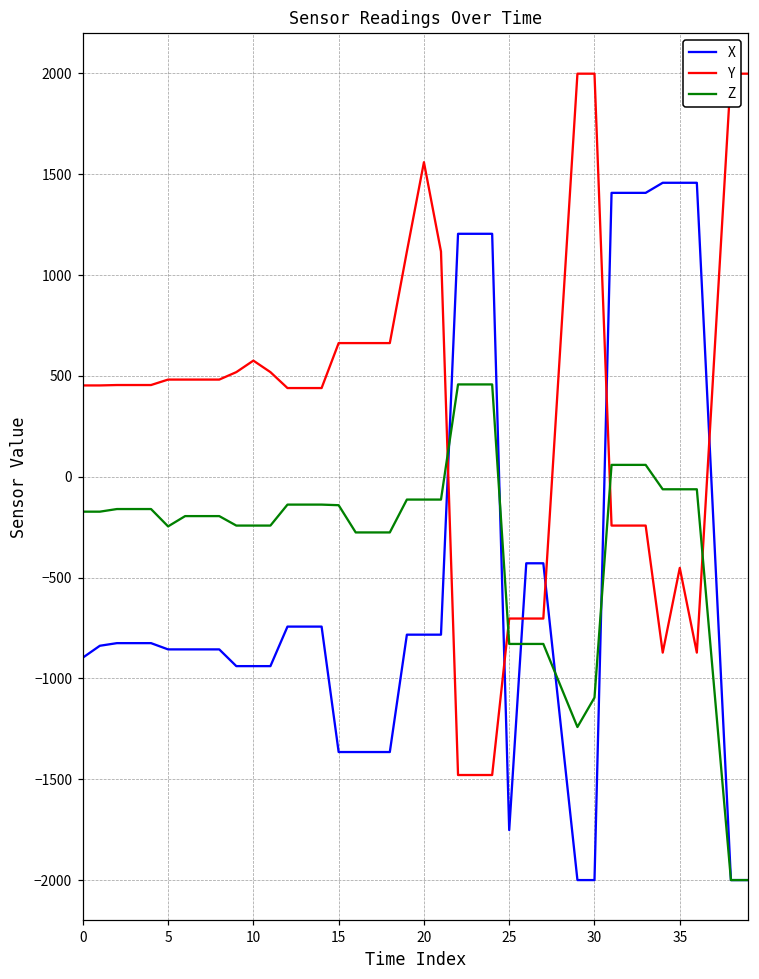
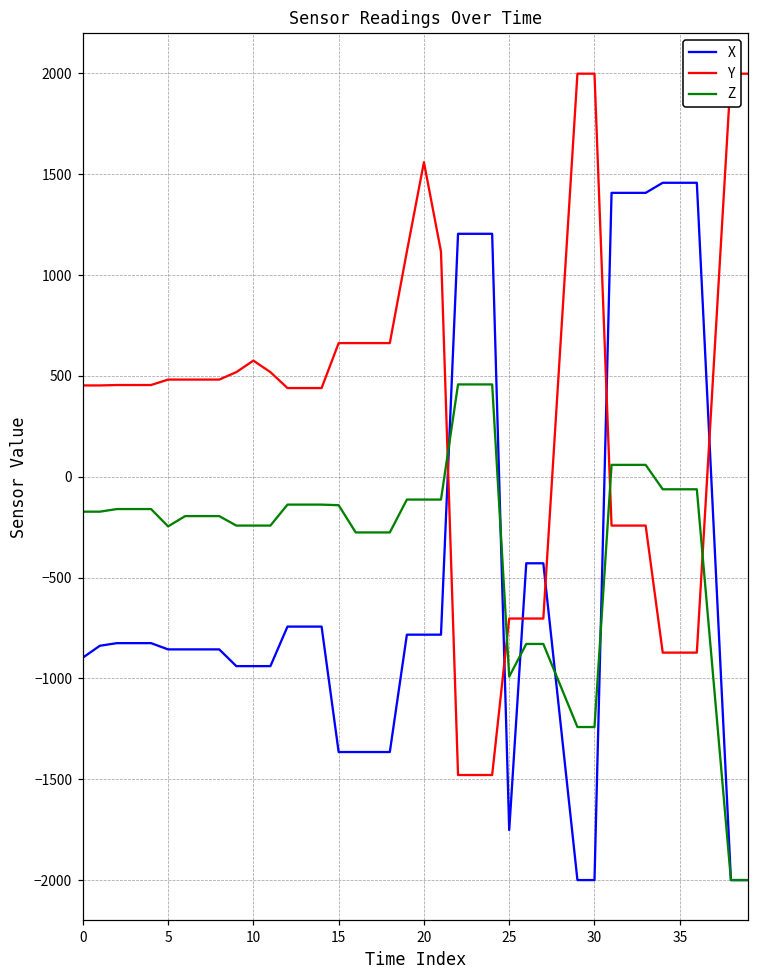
  {
    "X": {
      "0": -900,
      "5": -860,
      "10": -940,
      "15": -1370,
      "20": -780,
      "25": -1750,
      "30": -2000,
      "35": 1460
    },
    "Y": {
      "0": 450,
      "5": 480,
      "10": 580,
      "15": 660,
      "20": 1560,
      "25": -700,
      "30": 2000,
-     "35": -450
+     "35": -870
    },
    "Z": {
      "0": -170,
      "5": -250,
      "10": -240,
      "15": -140,
      "20": -110,
-     "25": -830,
-     "30": -1100,
+     "25": -990,
+     "30": -1240,
      "35": -60
    }
  }
